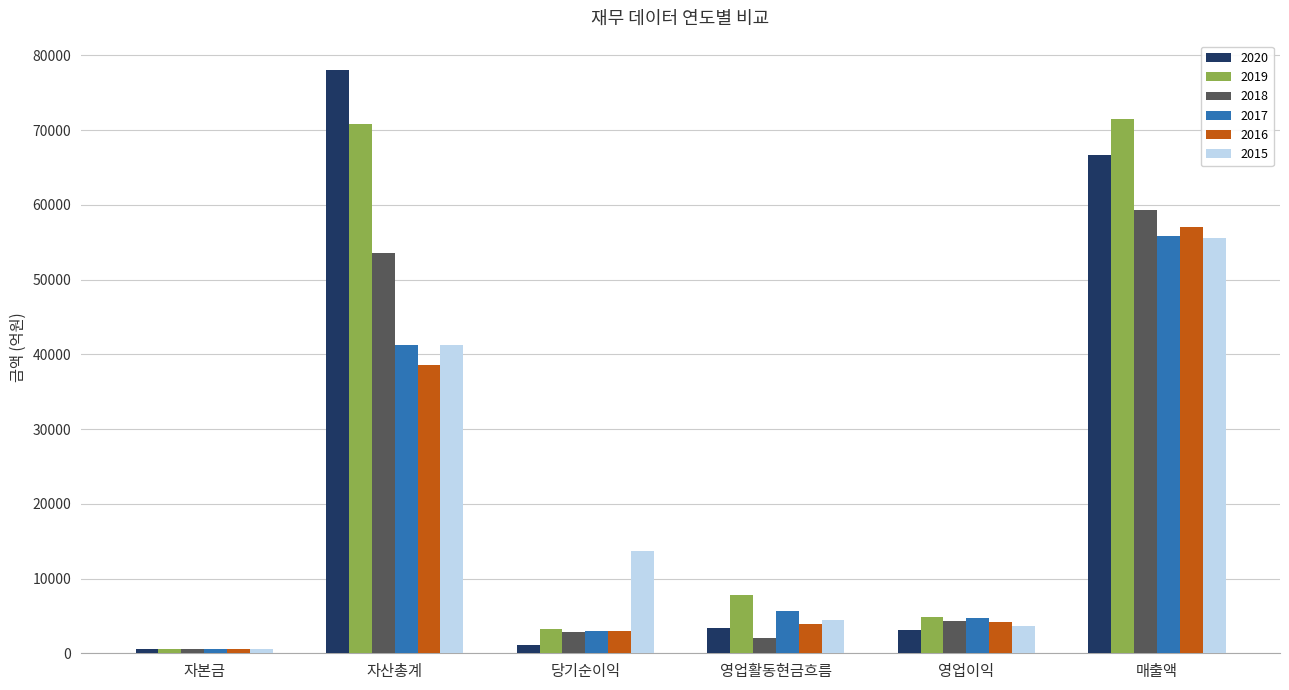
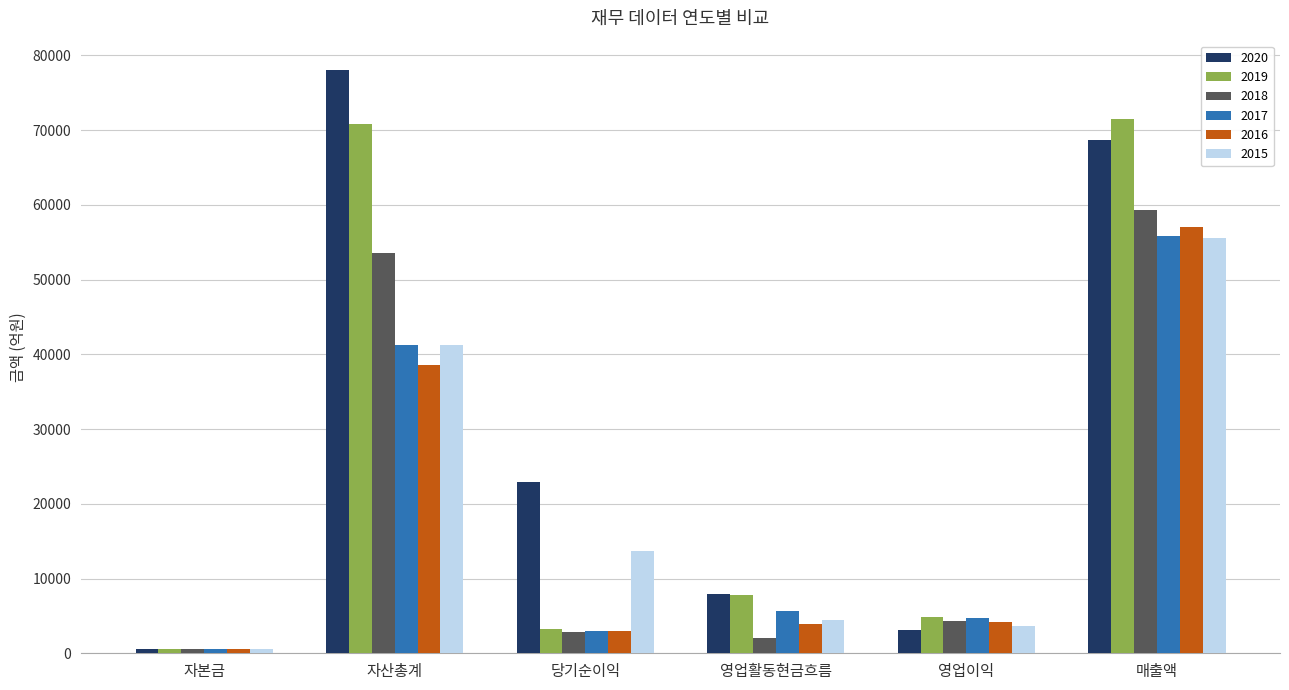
  {
    "2020": {
      "자본금": 1000,
      "자산총계": 78000,
-     "당기순이익": 1000,
-     "영업활동현금흐름": 3000,
+     "당기순이익": 23000,
+     "영업활동현금흐름": 8000,
      "영업이익": 3000,
-     "매출액": 67000
+     "매출액": 69000
    },
    "2019": {
      "자본금": 1000,
      "자산총계": 71000,
      "당기순이익": 3000,
      "영업활동현금흐름": 8000,
      "영업이익": 5000,
      "매출액": 72000
    },
    "2018": {
      "자본금": 1000,
      "자산총계": 54000,
      "당기순이익": 3000,
      "영업활동현금흐름": 2000,
      "영업이익": 4000,
      "매출액": 59000
    },
    "2017": {
      "자본금": 1000,
      "자산총계": 41000,
      "당기순이익": 3000,
      "영업활동현금흐름": 6000,
      "영업이익": 5000,
      "매출액": 56000
    },
    "2016": {
      "자본금": 1000,
      "자산총계": 39000,
      "당기순이익": 3000,
      "영업활동현금흐름": 4000,
      "영업이익": 4000,
      "매출액": 57000
    },
    "2015": {
      "자본금": 1000,
      "자산총계": 41000,
      "당기순이익": 14000,
      "영업활동현금흐름": 4000,
      "영업이익": 4000,
      "매출액": 56000
    }
  }
